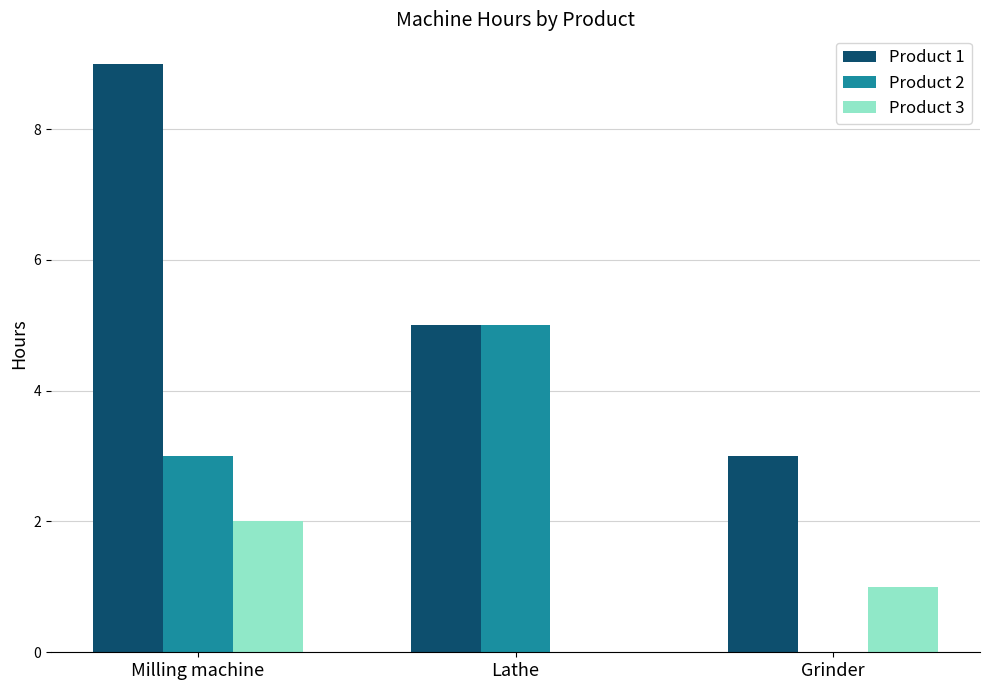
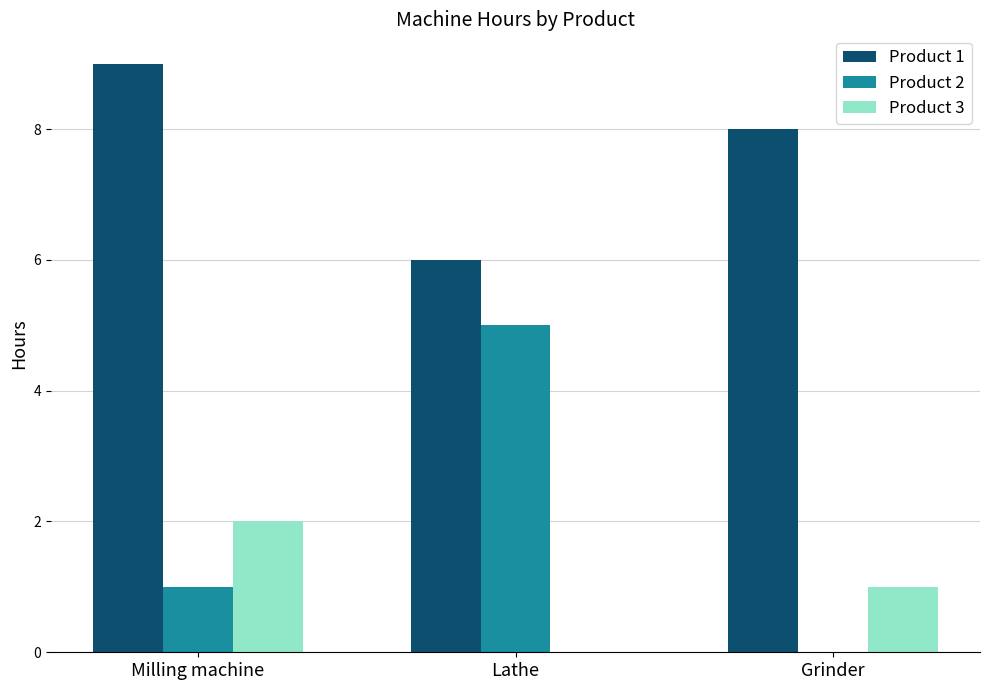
  {
    "Product 1": {
      "Milling machine": 9,
-     "Lathe": 5,
-     "Grinder": 3
+     "Lathe": 6,
+     "Grinder": 8
    },
    "Product 2": {
-     "Milling machine": 3,
+     "Milling machine": 1,
      "Lathe": 5,
      "Grinder": 0
    },
    "Product 3": {
      "Milling machine": 2,
      "Lathe": 0,
      "Grinder": 1
    }
  }
